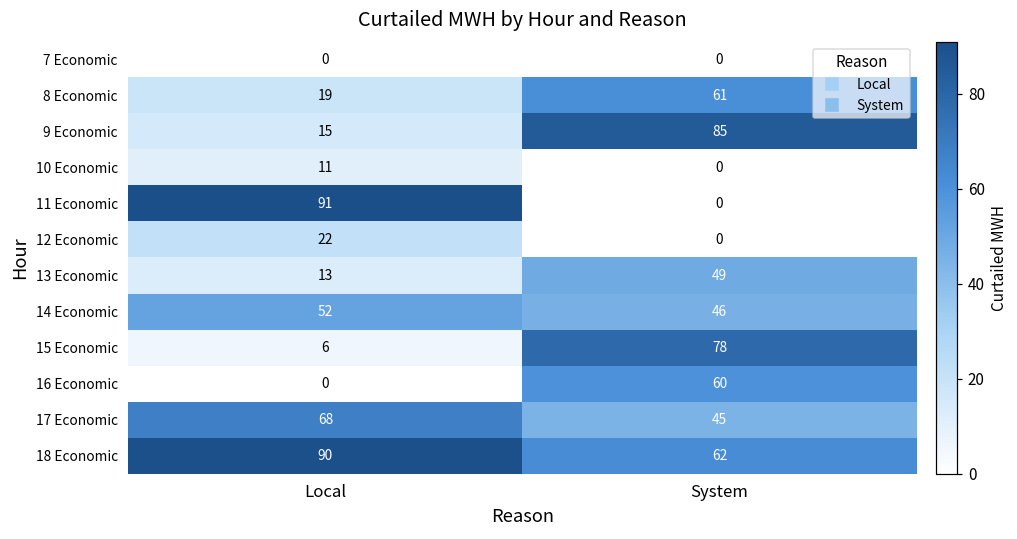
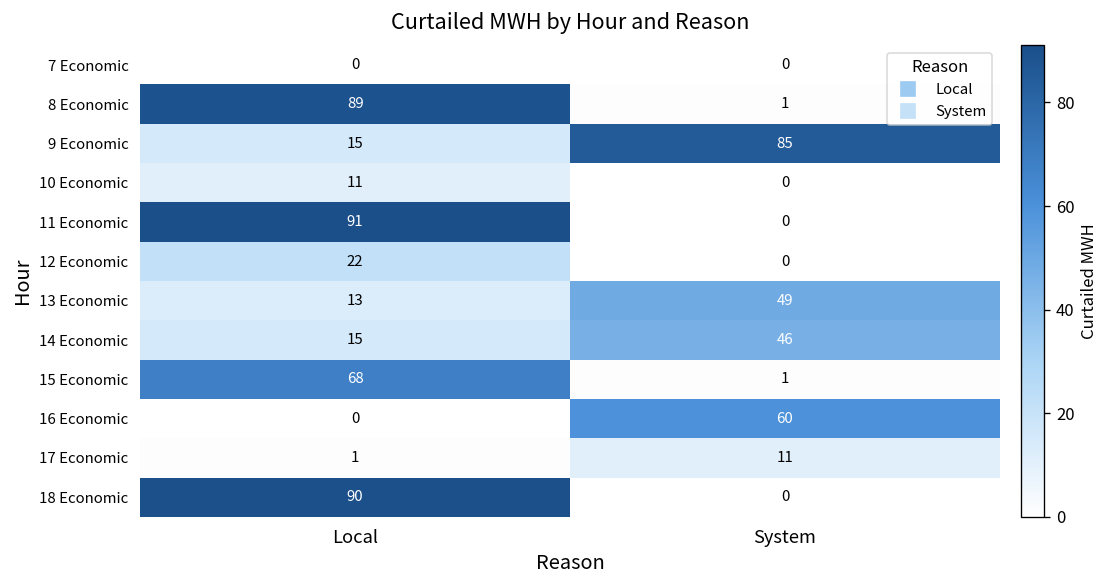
  {
    "7 Economic": {
      "Local": 0,
      "System": 0
    },
    "8 Economic": {
-     "Local": 19,
-     "System": 61
+     "Local": 89,
+     "System": 1
    },
    "9 Economic": {
      "Local": 15,
      "System": 85
    },
    "10 Economic": {
      "Local": 11,
      "System": 0
    },
    "11 Economic": {
      "Local": 91,
      "System": 0
    },
    "12 Economic": {
      "Local": 22,
      "System": 0
    },
    "13 Economic": {
      "Local": 13,
      "System": 49
    },
    "14 Economic": {
-     "Local": 52,
+     "Local": 15,
      "System": 46
    },
    "15 Economic": {
-     "Local": 6,
-     "System": 78
+     "Local": 68,
+     "System": 1
    },
    "16 Economic": {
      "Local": 0,
      "System": 60
    },
    "17 Economic": {
-     "Local": 68,
-     "System": 45
+     "Local": 1,
+     "System": 11
    },
    "18 Economic": {
      "Local": 90,
-     "System": 62
+     "System": 0
    }
  }
